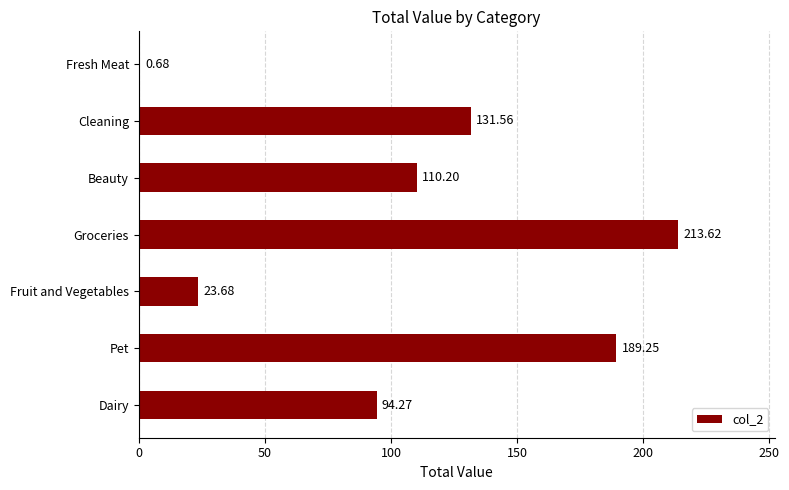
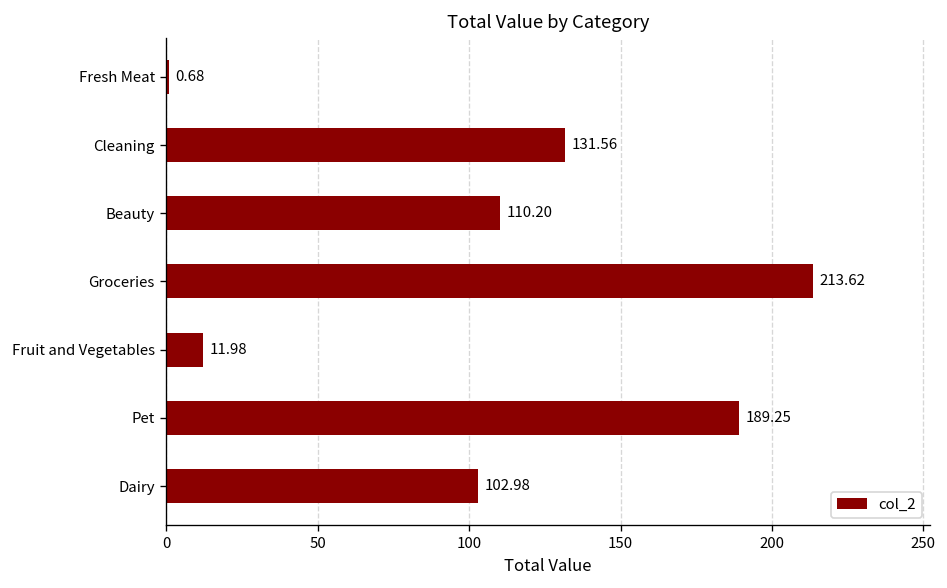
  {
    "Fresh Meat": 0.68,
    "Cleaning": 131.56,
    "Beauty": 110.20,
    "Groceries": 213.62,
-   "Fruit and Vegetables": 23.68,
+   "Fruit and Vegetables": 11.98,
    "Pet": 189.25,
-   "Dairy": 94.27
+   "Dairy": 102.98
  }
